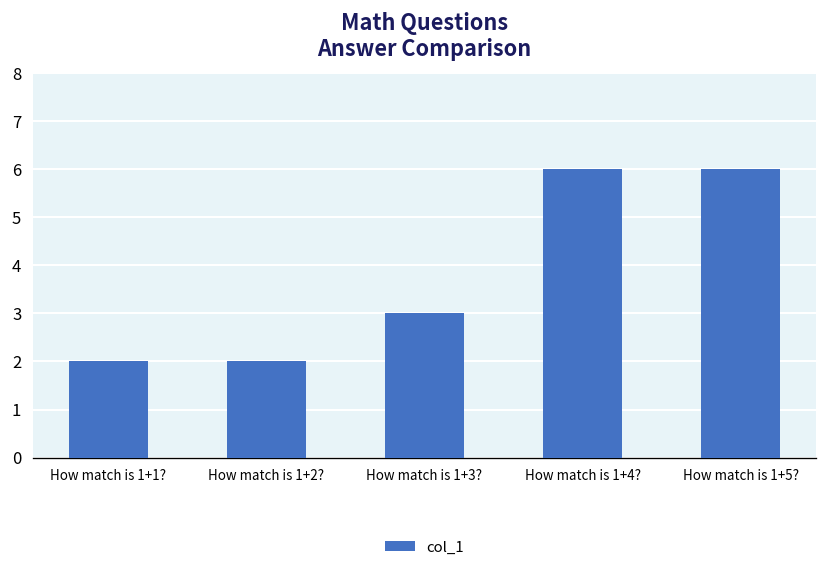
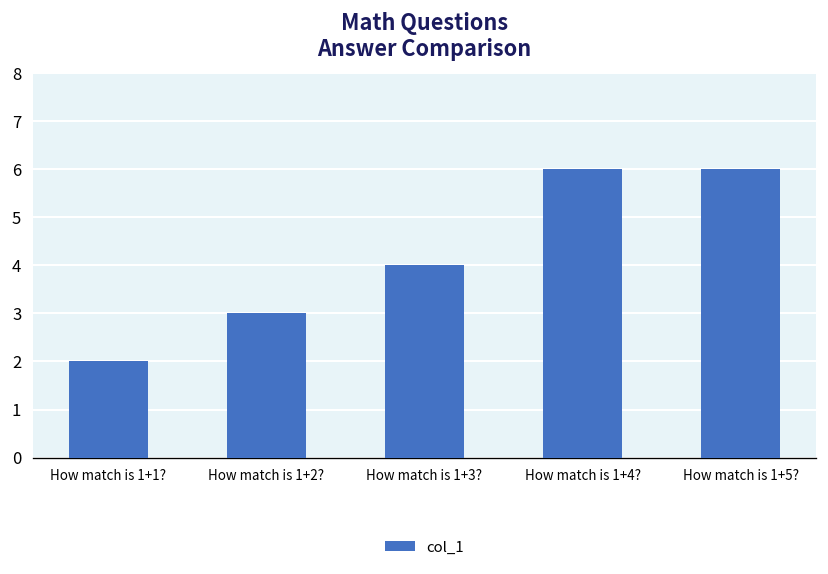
  {
    "How match is 1+1?": 2,
-   "How match is 1+2?": 2,
-   "How match is 1+3?": 3,
+   "How match is 1+2?": 3,
+   "How match is 1+3?": 4,
    "How match is 1+4?": 6,
    "How match is 1+5?": 6
  }
